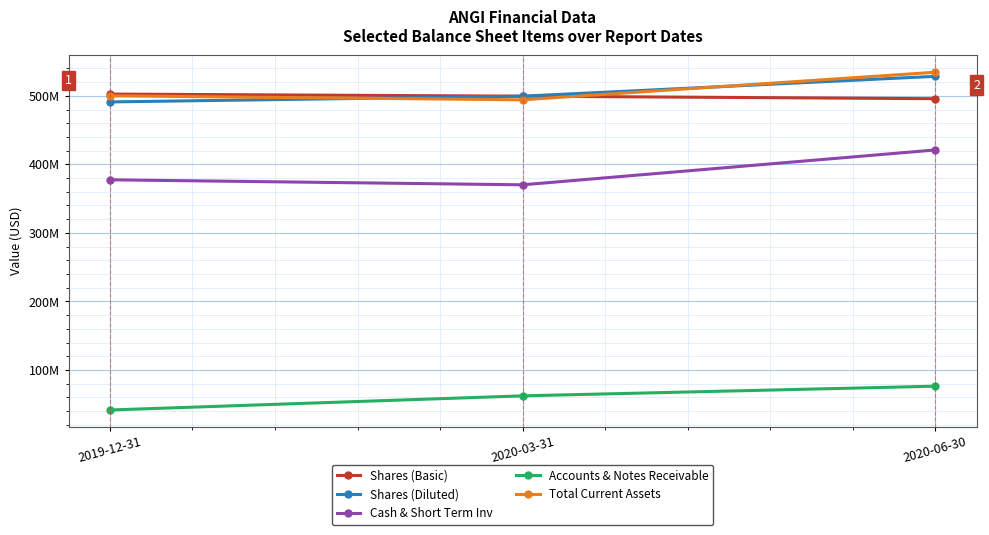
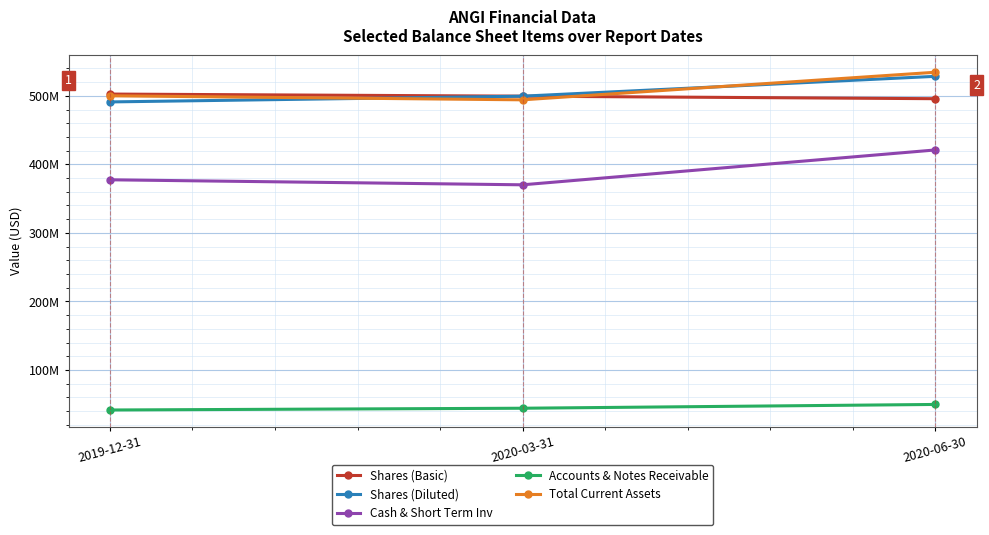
  {
    "Shares (Basic)": {
      "2020-06-30": 500000000
    },
    "Shares (Diluted)": {
      "2019-12-31": 490000000,
      "2020-06-30": 530000000
    },
    "Cash & Short Term Inv": {
      "2019-12-31": 380000000,
      "2020-03-31": 370000000,
      "2020-06-30": 420000000
    },
    "Accounts & Notes Receivable": {
      "2019-12-31": 40000000,
-     "2020-03-31": 60000000,
-     "2020-06-30": 80000000
+     "2020-03-31": 40000000,
+     "2020-06-30": 50000000
    },
    "Total Current Assets": {
      "2020-03-31": 490000000,
      "2020-06-30": 530000000
    }
  }
